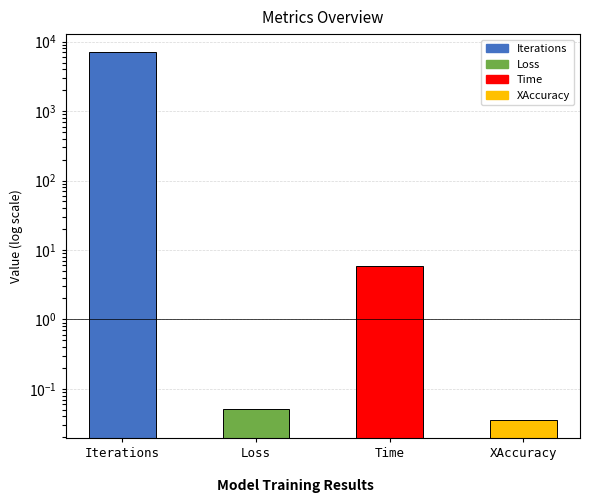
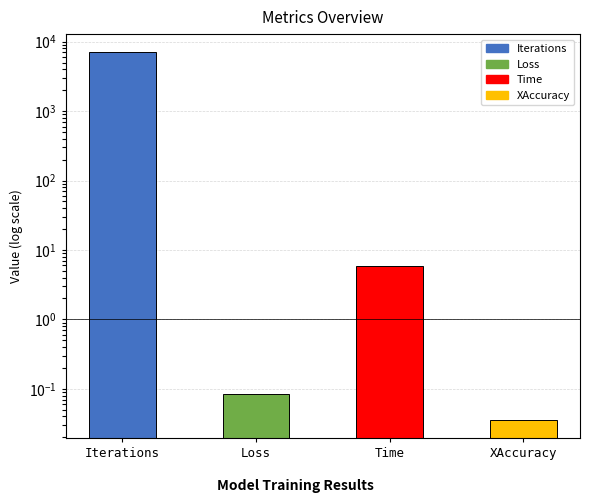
  {
    "Iterations": 7000,
-   "Loss": 0.05,
+   "Loss": 0.09,
    "Time": 6,
    "XAccuracy": 0.04
  }
